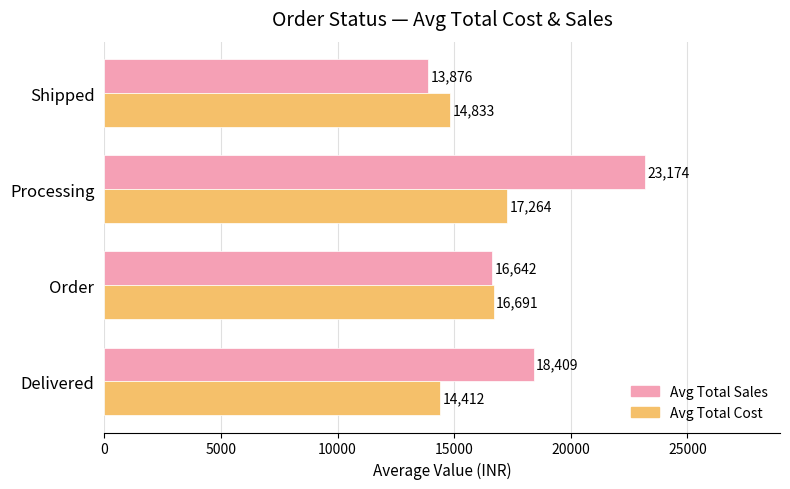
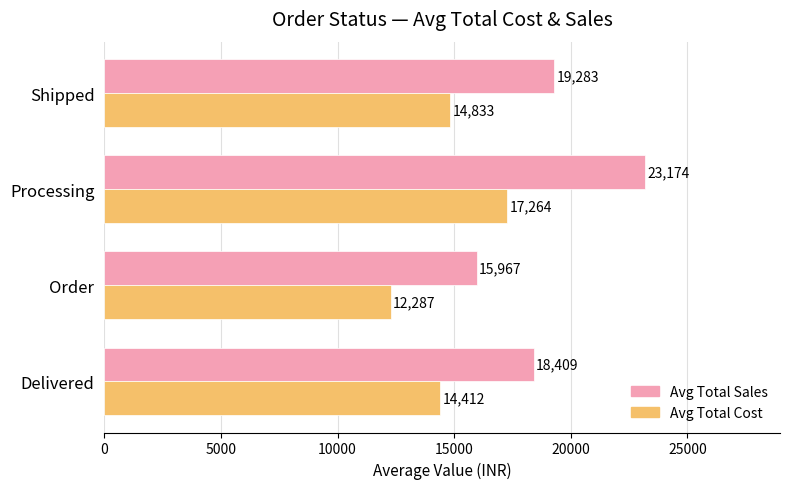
  {
    "Avg Total Sales": {
-     "Shipped": "13,876",
+     "Shipped": "19,283",
      "Processing": "23,174",
-     "Order": "16,642",
+     "Order": "15,967",
      "Delivered": "18,409"
    },
    "Avg Total Cost": {
      "Shipped": "14,833",
      "Processing": "17,264",
-     "Order": "16,691",
+     "Order": "12,287",
      "Delivered": "14,412"
    }
  }
